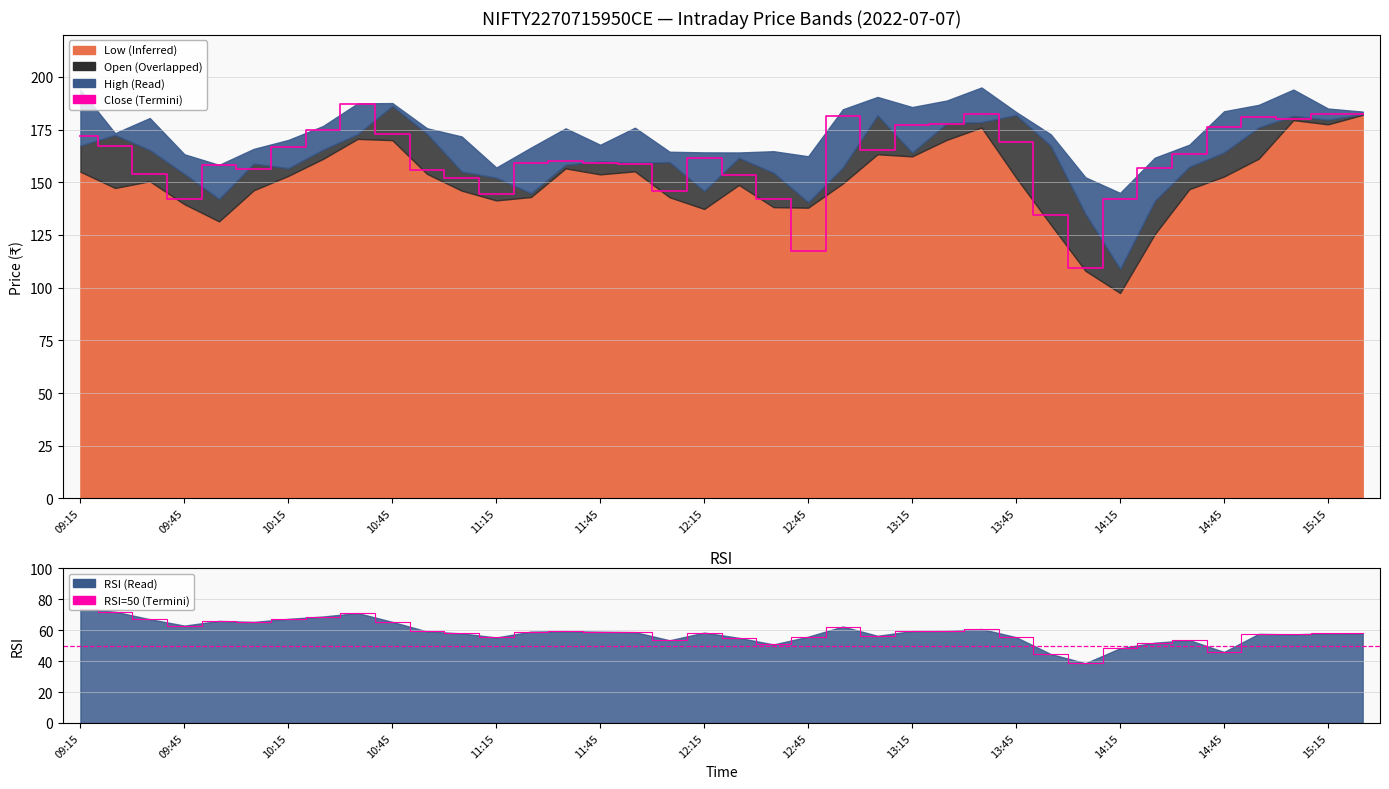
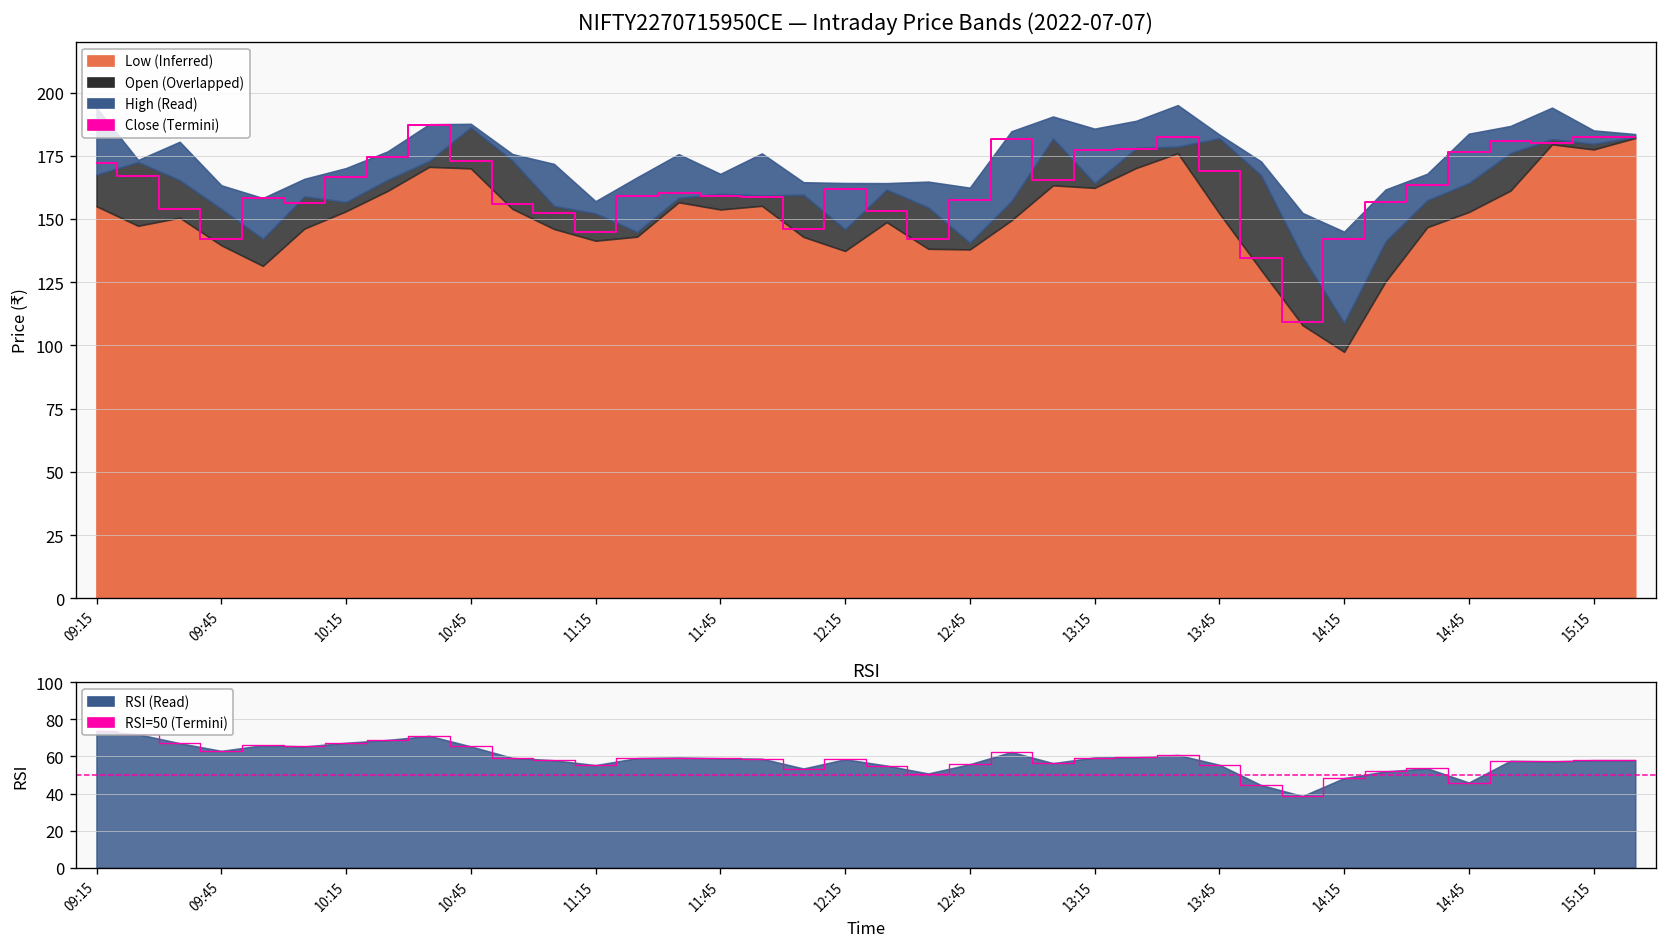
  {
    "NIFTY2270715950CE — Intraday Price Bands (2022-07-07)": {
      "Close (Termini)": {
        "09:15": 172,
        "09:45": 142,
        "10:15": 167,
        "10:45": 173,
        "11:15": 145,
        "12:15": 162,
-       "12:45": 117,
+       "12:45": 157,
        "13:15": 177,
        "13:45": 169,
        "14:15": 142,
        "14:45": 176,
        "15:15": 183
      },
      "Low (Inferred)": {
        "09:15": 155,
        "09:45": 140,
        "10:15": 153,
        "10:45": 170,
        "11:15": 141,
        "11:45": 154,
        "12:15": 137,
        "12:45": 138,
        "13:15": 162,
        "13:45": 152,
        "14:15": 97,
        "14:45": 153,
        "15:15": 178
      }
    },
    "RSI": {
      "09:45": 63,
      "10:15": 67,
      "10:45": 65,
      "11:15": 55,
      "11:45": 59,
      "12:15": 58,
      "12:45": 56,
      "13:15": 59,
      "13:45": 55,
      "14:15": 48,
      "14:45": 46,
      "15:15": 58
    }
  }
